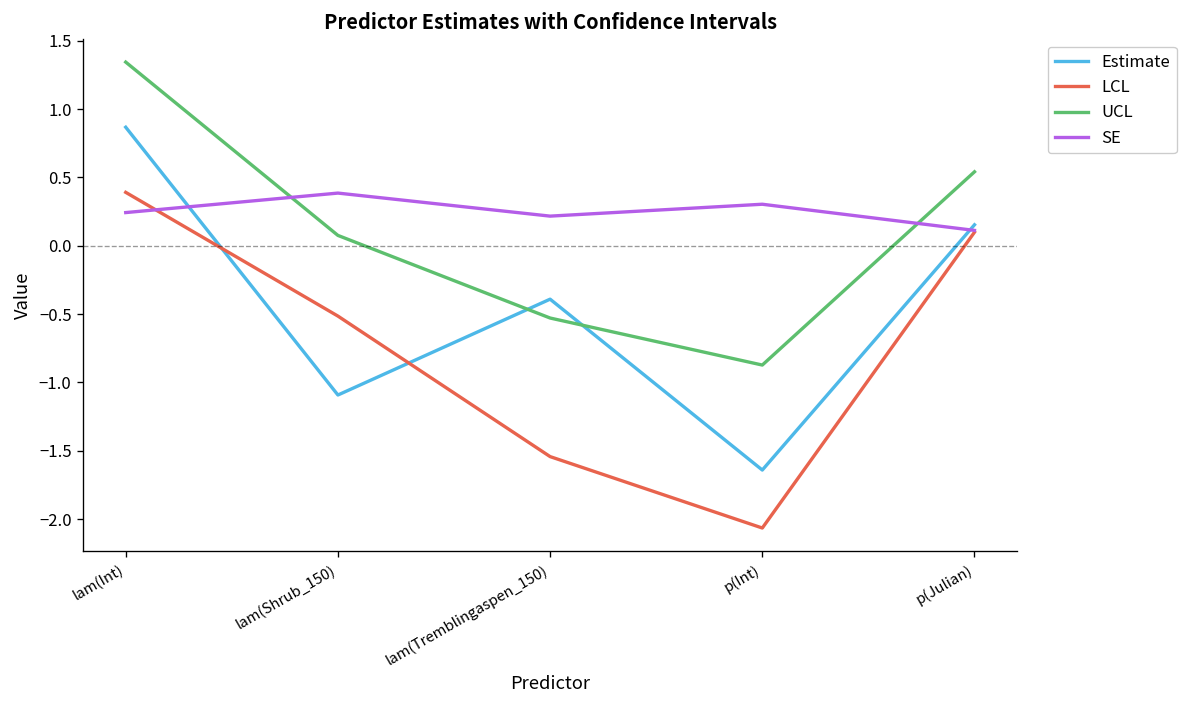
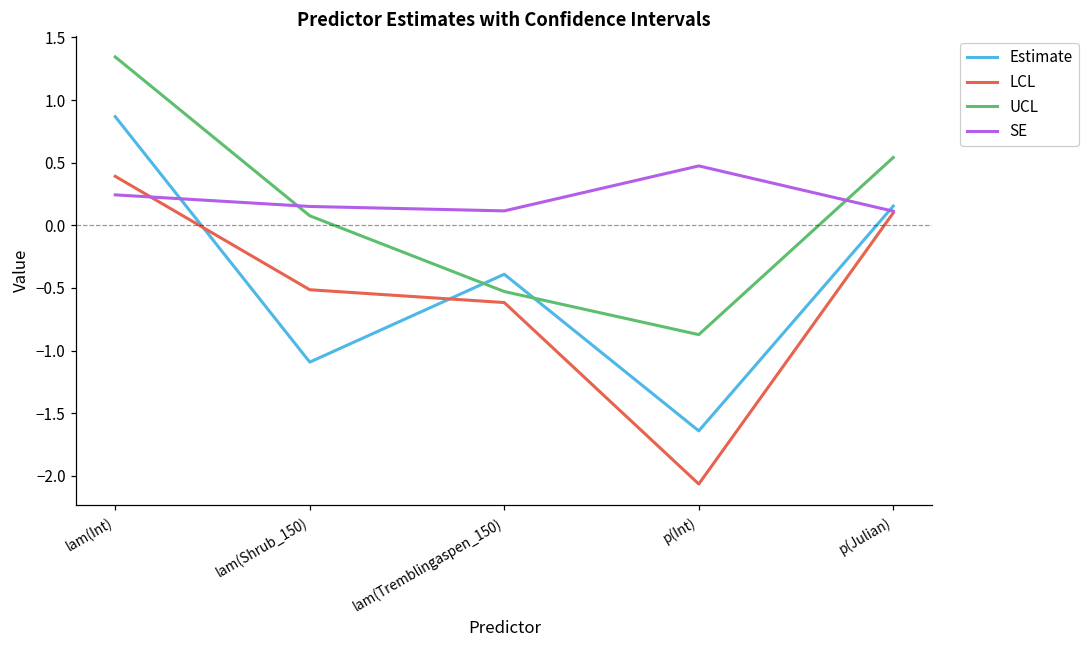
  {
    "Estimate": {
      "lam(Int)": 0.87,
      "lam(Shrub_150)": -1.09,
      "lam(Tremblingaspen_150)": -0.39,
      "p(Int)": -1.64,
      "p(Julian)": 0.15
    },
    "LCL": {
      "lam(Int)": 0.39,
      "lam(Shrub_150)": -0.51,
-     "lam(Tremblingaspen_150)": -1.54,
+     "lam(Tremblingaspen_150)": -0.62,
      "p(Int)": -2.07
    },
    "UCL": {
      "lam(Int)": 1.34,
      "lam(Shrub_150)": 0.08,
      "lam(Tremblingaspen_150)": -0.53,
      "p(Int)": -0.87,
      "p(Julian)": 0.54
    },
    "SE": {
      "lam(Int)": 0.24,
-     "lam(Shrub_150)": 0.39,
-     "lam(Tremblingaspen_150)": 0.22,
-     "p(Int)": 0.30
+     "lam(Shrub_150)": 0.15,
+     "lam(Tremblingaspen_150)": 0.12,
+     "p(Int)": 0.47
    }
  }
